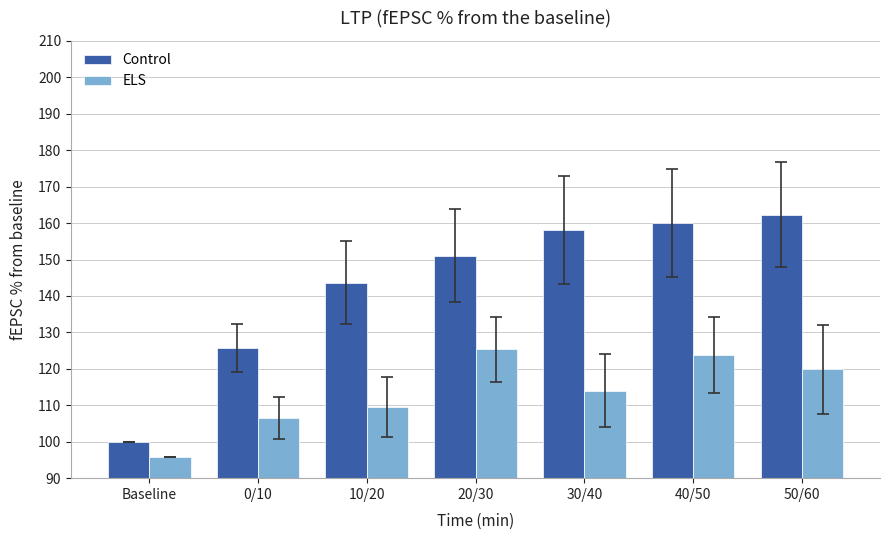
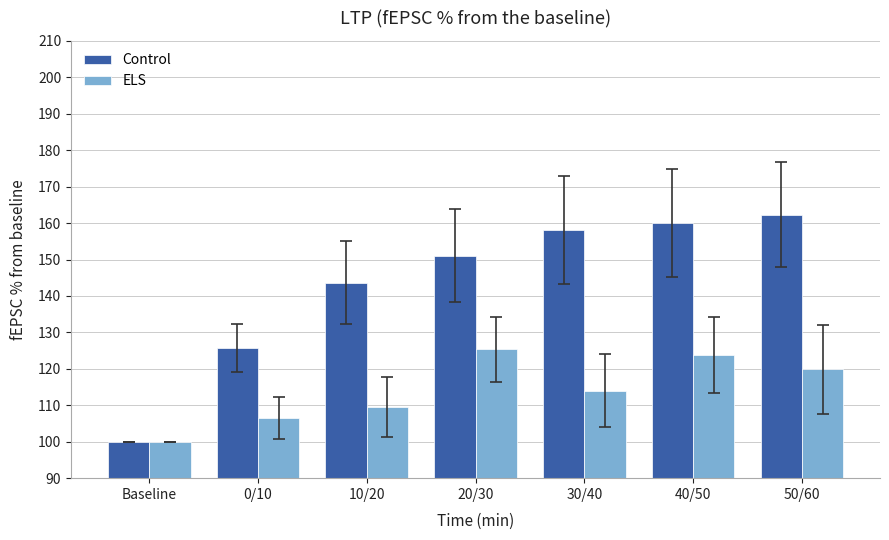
  {
    "ELS": {
-     "Baseline": 96,
+     "Baseline": 100,
      "0/10": 107,
      "10/20": 110,
      "20/30": 125,
      "30/40": 114,
      "40/50": 124,
      "50/60": 120
    }
  }
